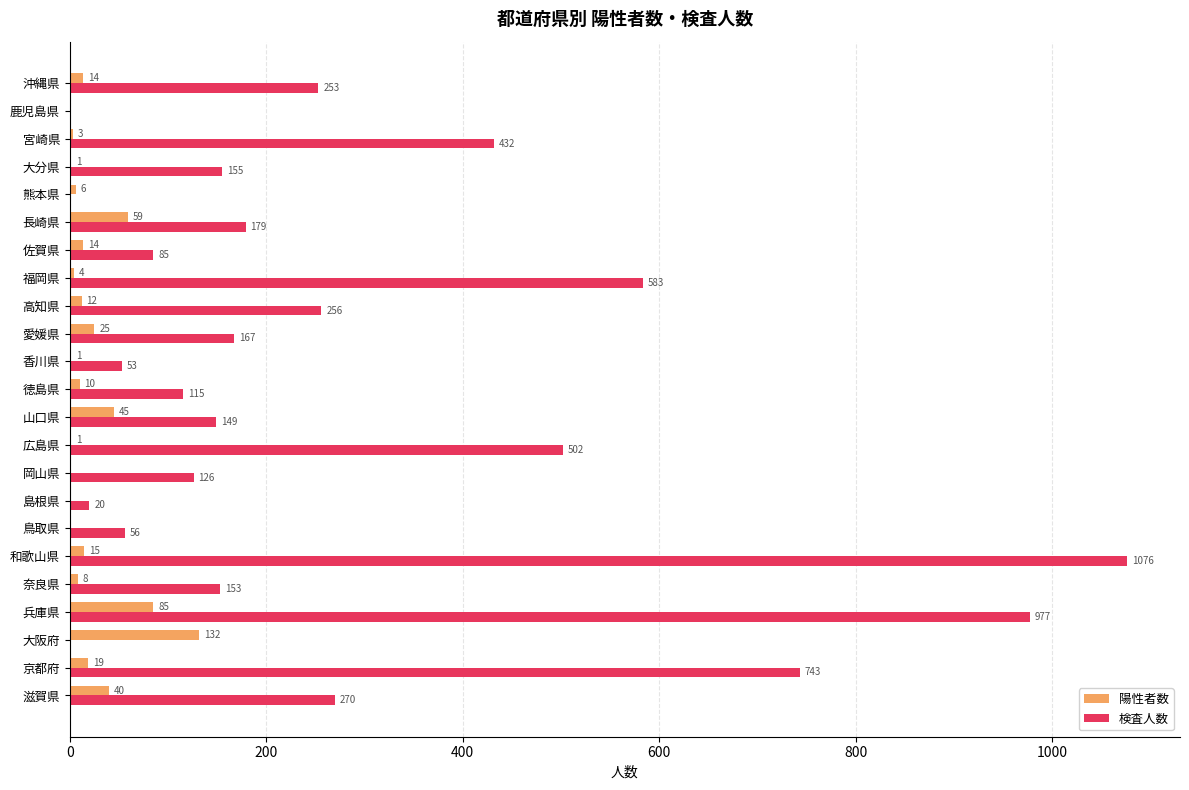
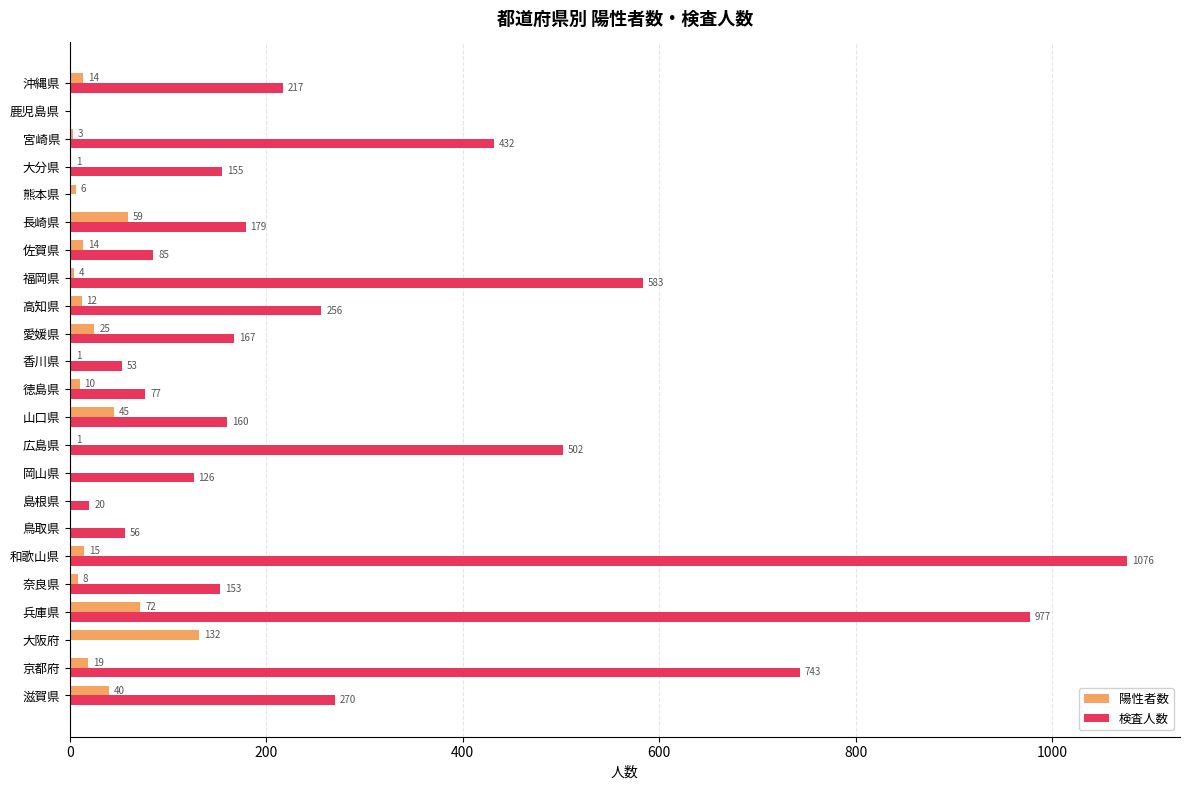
  {
    "陽性者数": {
      "沖縄県": 14,
      "宮崎県": 3,
      "大分県": 1,
      "熊本県": 6,
      "長崎県": 59,
      "佐賀県": 14,
      "福岡県": 4,
      "高知県": 12,
      "愛媛県": 25,
      "香川県": 1,
      "徳島県": 10,
      "山口県": 45,
      "広島県": 1,
      "和歌山県": 15,
      "奈良県": 8,
-     "兵庫県": 85,
+     "兵庫県": 72,
      "大阪府": 132,
      "京都府": 19,
      "滋賀県": 40
    },
    "検査人数": {
-     "沖縄県": 253,
+     "沖縄県": 217,
      "宮崎県": 432,
      "大分県": 155,
      "長崎県": 179,
      "佐賀県": 85,
      "福岡県": 583,
      "高知県": 256,
      "愛媛県": 167,
      "香川県": 53,
-     "徳島県": 115,
-     "山口県": 149,
+     "徳島県": 77,
+     "山口県": 160,
      "広島県": 502,
      "岡山県": 126,
      "島根県": 20,
      "鳥取県": 56,
      "和歌山県": 1076,
      "奈良県": 153,
      "兵庫県": 977,
      "京都府": 743,
      "滋賀県": 270
    }
  }
